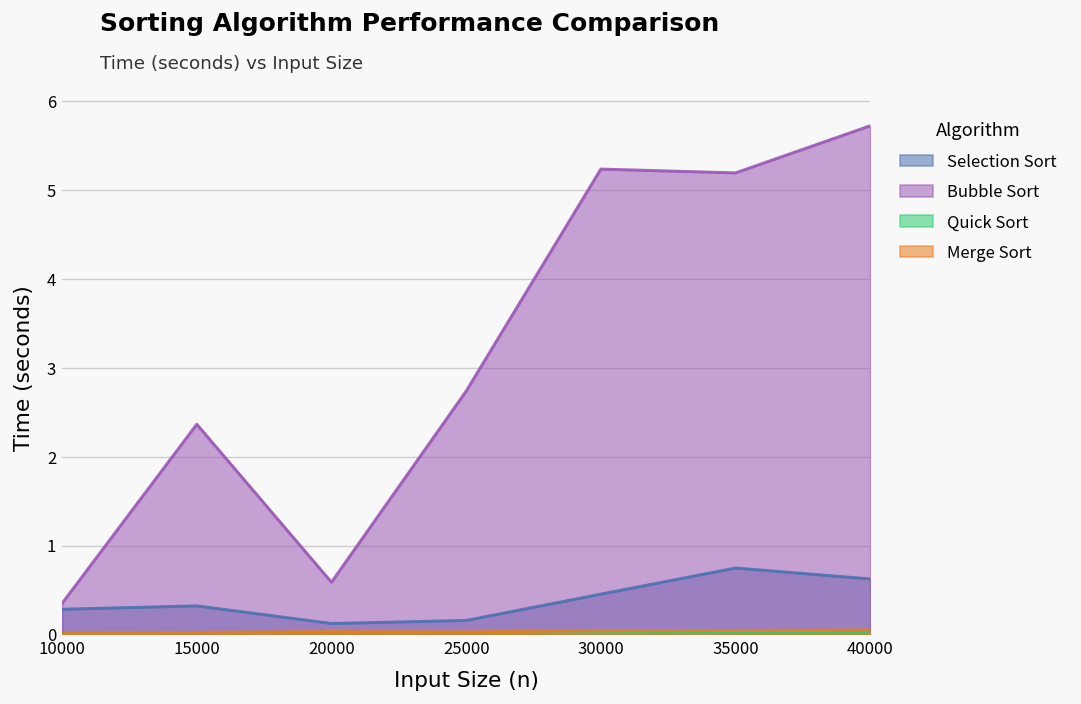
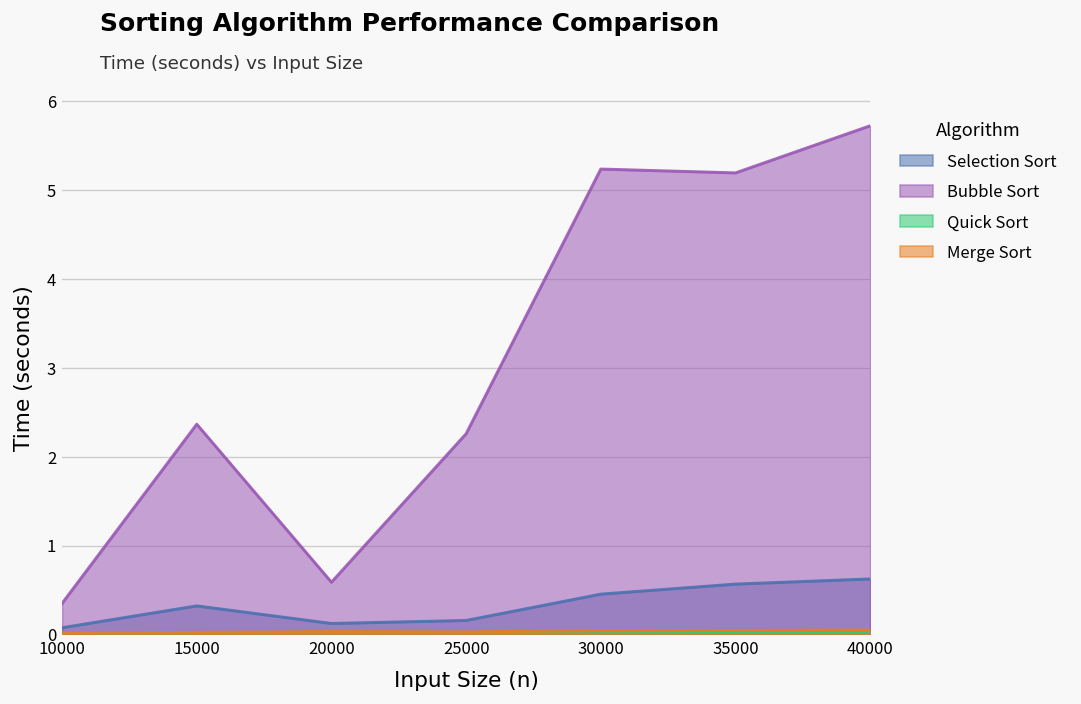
  {
    "Selection Sort": {
-     "10000": 0.3,
+     "10000": 0.1,
      "15000": 0.3,
      "20000": 0.1,
      "25000": 0.2,
      "30000": 0.5,
-     "35000": 0.7,
+     "35000": 0.6,
      "40000": 0.6
    },
    "Bubble Sort": {
      "10000": 0.3,
      "15000": 2.4,
      "20000": 0.6,
-     "25000": 2.7,
+     "25000": 2.3,
      "30000": 5.2,
      "35000": 5.2,
      "40000": 5.7
    },
    "Quick Sort": {
      "40000": 0.0
    },
    "Merge Sort": {
      "40000": 0.1
    }
  }
